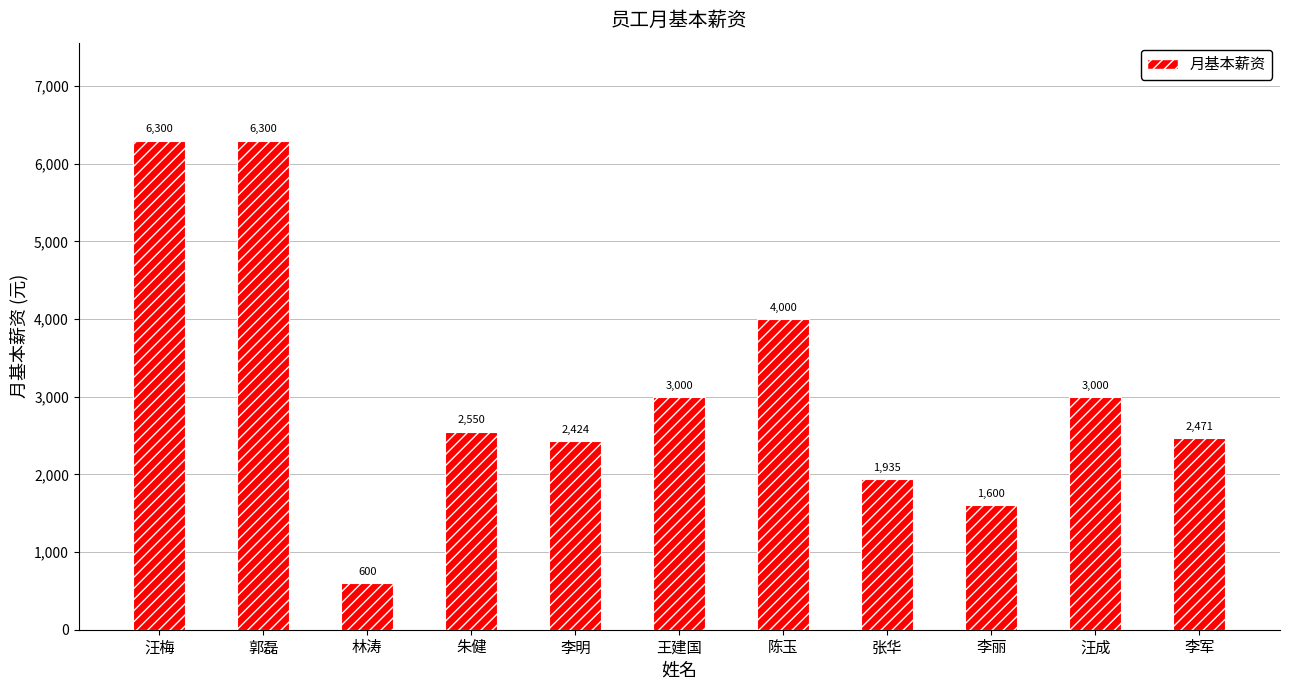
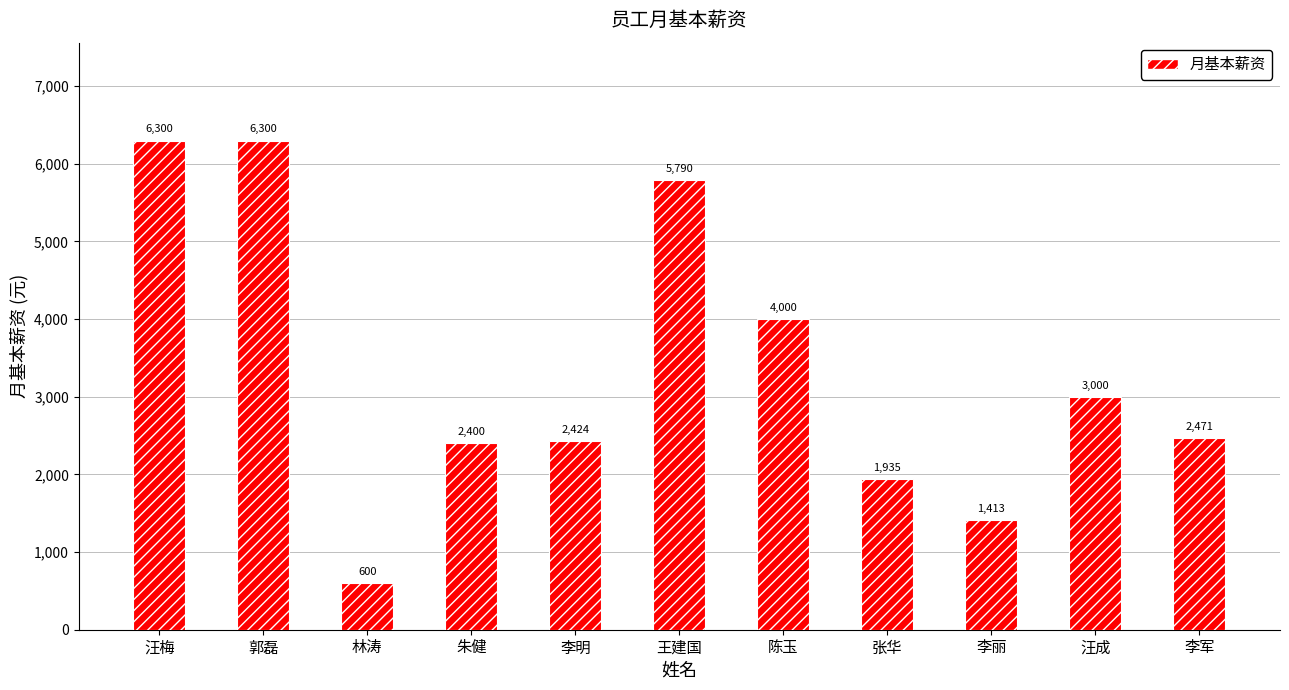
  {
    "汪梅": "6,300",
    "郭磊": "6,300",
    "林涛": "600",
-   "朱健": "2,550",
+   "朱健": "2,400",
    "李明": "2,424",
-   "王建国": "3,000",
+   "王建国": "5,790",
    "陈玉": "4,000",
    "张华": "1,935",
-   "李丽": "1,600",
+   "李丽": "1,413",
    "汪成": "3,000",
    "李军": "2,471"
  }
